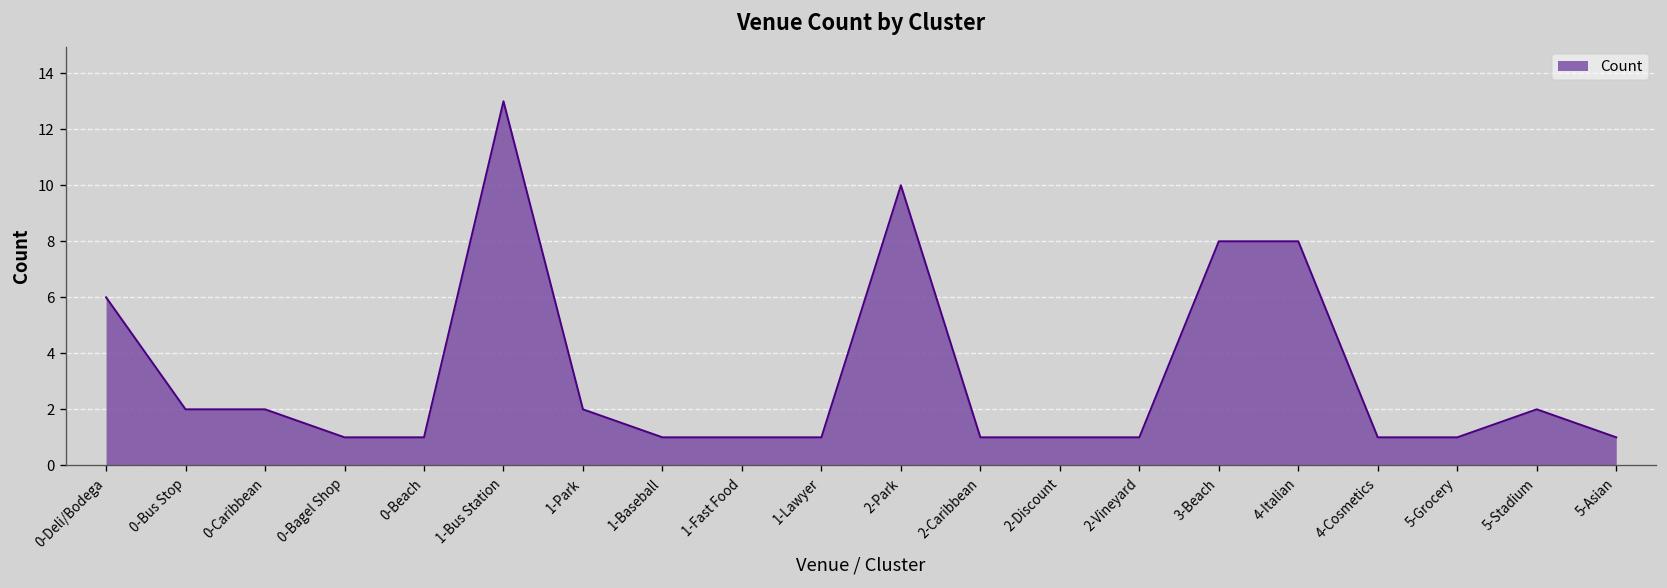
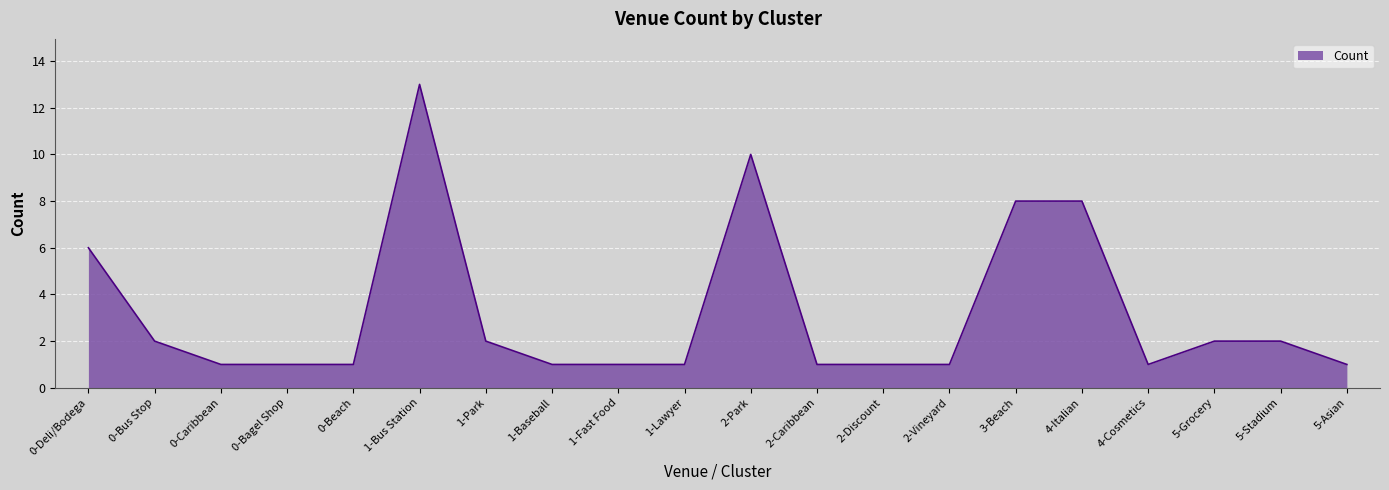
  {
    "0-Deli/Bodega": 6,
    "0-Bus Stop": 2,
-   "0-Caribbean": 2,
+   "0-Caribbean": 1,
    "0-Bagel Shop": 1,
    "0-Beach": 1,
    "1-Bus Station": 13,
    "1-Park": 2,
    "1-Baseball": 1,
    "1-Fast Food": 1,
    "1-Lawyer": 1,
    "2-Park": 10,
    "2-Caribbean": 1,
    "2-Discount": 1,
    "2-Vineyard": 1,
    "3-Beach": 8,
    "4-Italian": 8,
    "4-Cosmetics": 1,
-   "5-Grocery": 1,
+   "5-Grocery": 2,
    "5-Stadium": 2,
    "5-Asian": 1
  }
